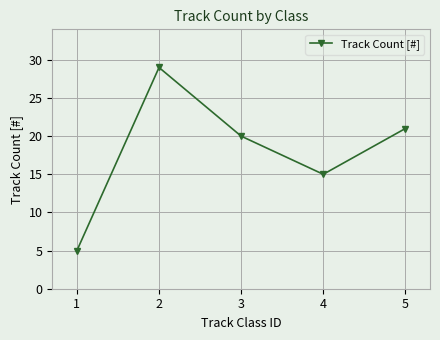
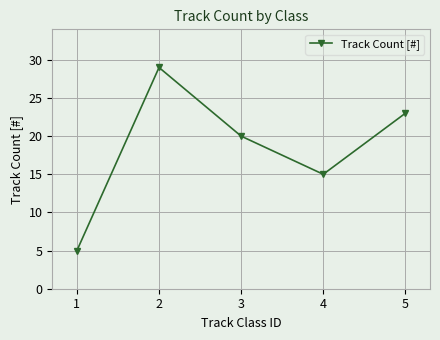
  {
    "1": 5,
    "2": 29,
    "3": 20,
    "4": 15,
-   "5": 21
+   "5": 23
  }
